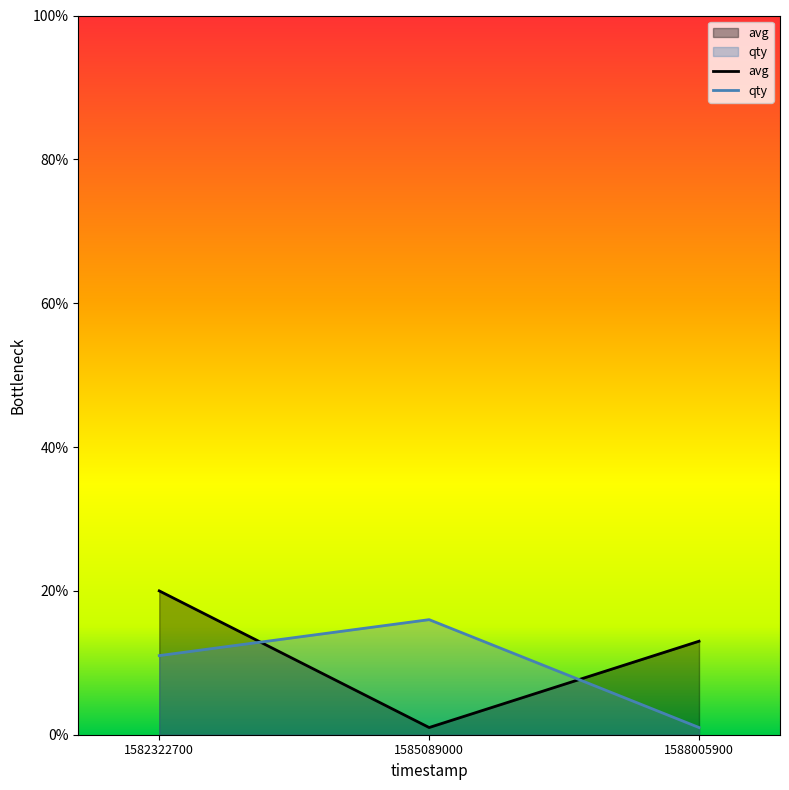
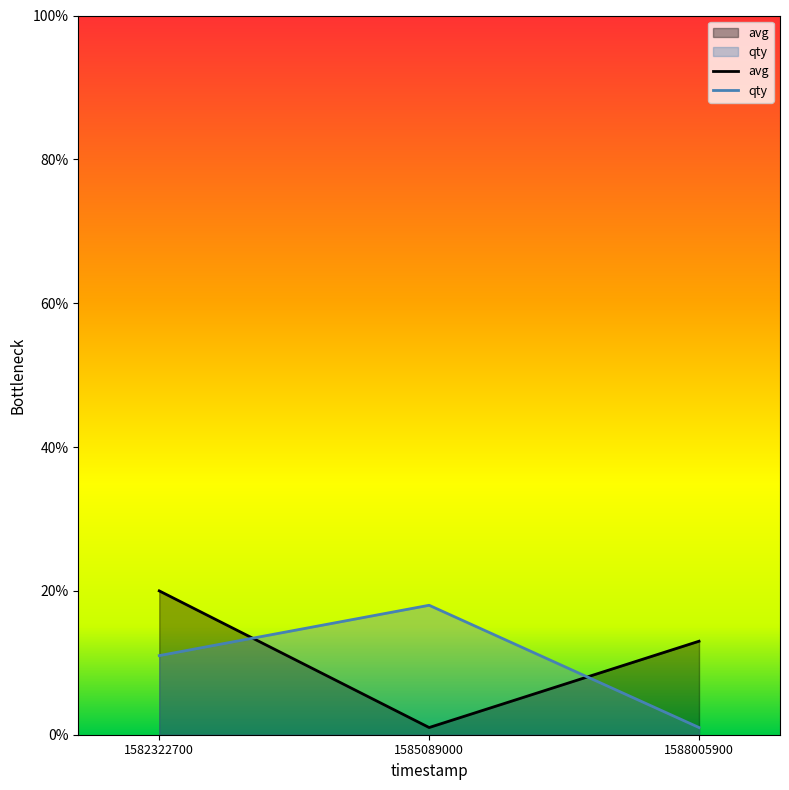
  {
    "avg": {
      "1582322700": "20%",
      "1585089000": "1%",
      "1588005900": "13%"
    },
    "qty": {
      "1582322700": "11%",
-     "1585089000": "16%",
+     "1585089000": "18%",
      "1588005900": "1%"
    }
  }
